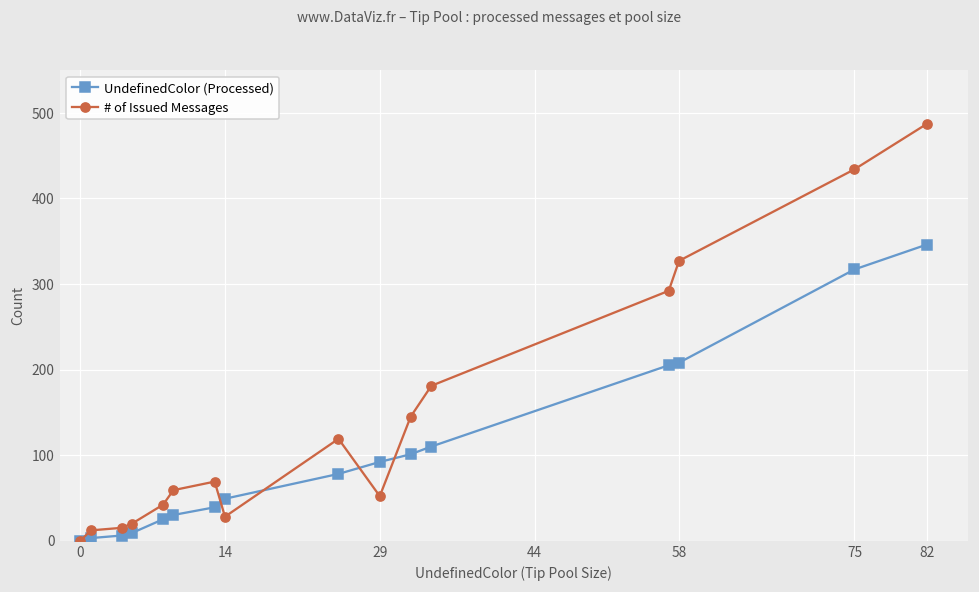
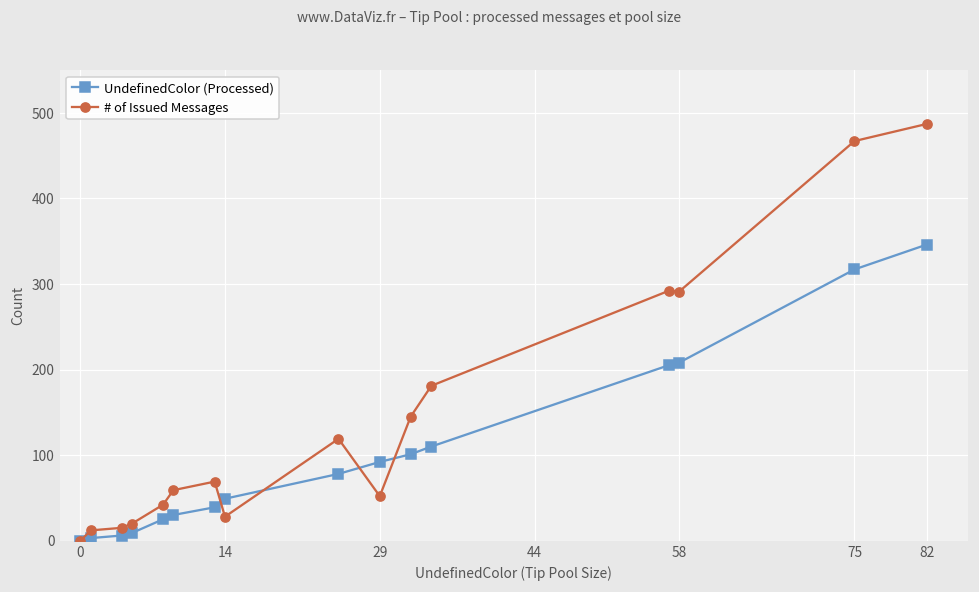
  {
    "UndefinedColor (Processed)": {
      "14": 50,
      "29": 90,
      "58": 210,
      "75": 320,
      "82": 350
    },
    "# of Issued Messages": {
      "14": 30,
      "29": 50,
-     "58": 330,
-     "75": 430,
+     "58": 290,
+     "75": 470,
      "82": 490
    }
  }
